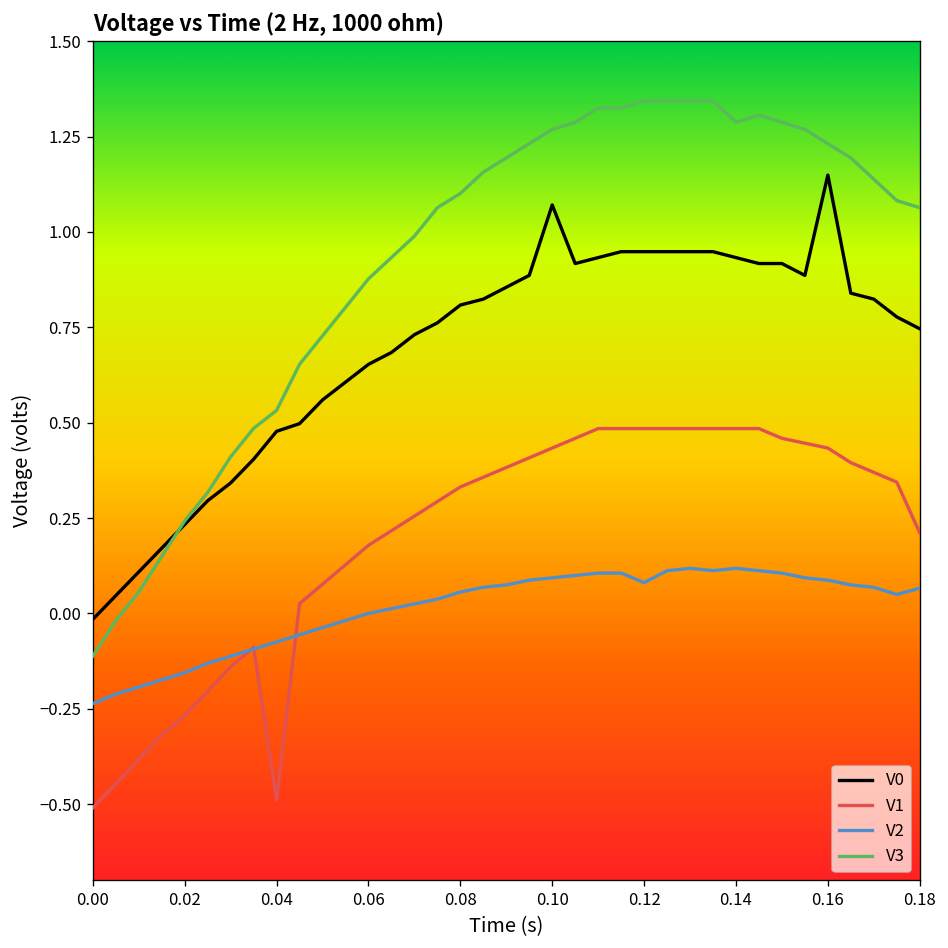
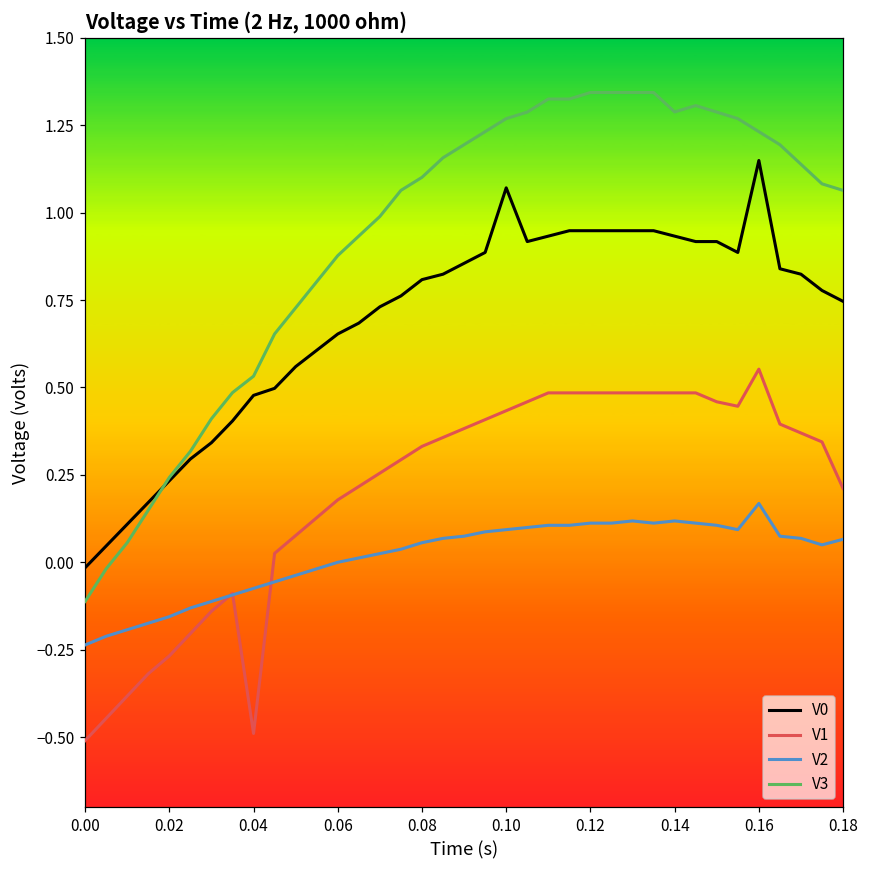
  {
    "V0": {
      "0.00": -0.02,
      "0.02": 0.23,
      "0.04": 0.48,
      "0.06": 0.65,
      "0.08": 0.81,
      "0.10": 1.07,
      "0.12": 0.95,
      "0.14": 0.93,
      "0.16": 1.15,
      "0.18": 0.75
    },
    "V1": {
      "0.00": -0.51,
      "0.02": -0.27,
      "0.04": -0.49,
      "0.06": 0.18,
      "0.08": 0.33,
      "0.10": 0.43,
      "0.12": 0.48,
      "0.14": 0.48,
-     "0.16": 0.43,
+     "0.16": 0.55,
      "0.18": 0.21
    },
    "V2": {
      "0.00": -0.24,
      "0.02": -0.16,
      "0.04": -0.07,
      "0.06": 0.00,
      "0.08": 0.06,
      "0.10": 0.09,
-     "0.12": 0.08,
+     "0.12": 0.11,
      "0.14": 0.12,
-     "0.16": 0.09,
+     "0.16": 0.17,
      "0.18": 0.07
    },
    "V3": {
      "0.00": -0.11,
      "0.02": 0.24,
      "0.04": 0.53,
      "0.06": 0.88,
      "0.08": 1.10,
      "0.10": 1.27,
      "0.12": 1.34,
      "0.14": 1.29,
      "0.16": 1.23,
      "0.18": 1.06
    }
  }
